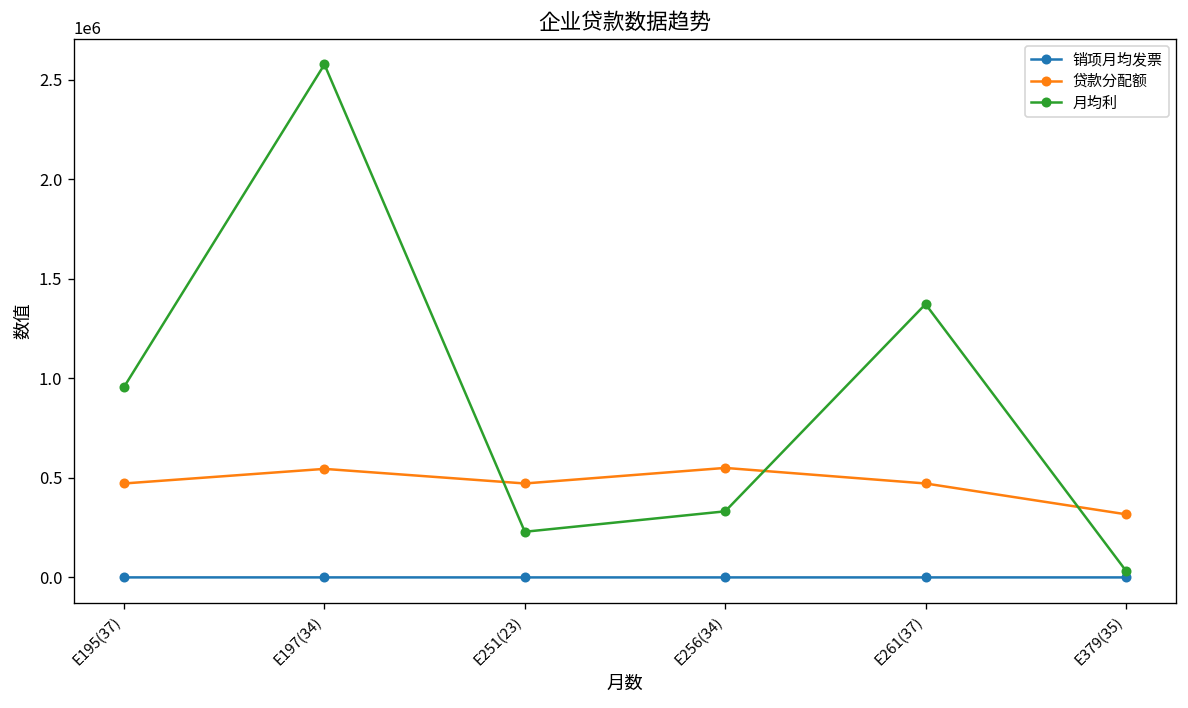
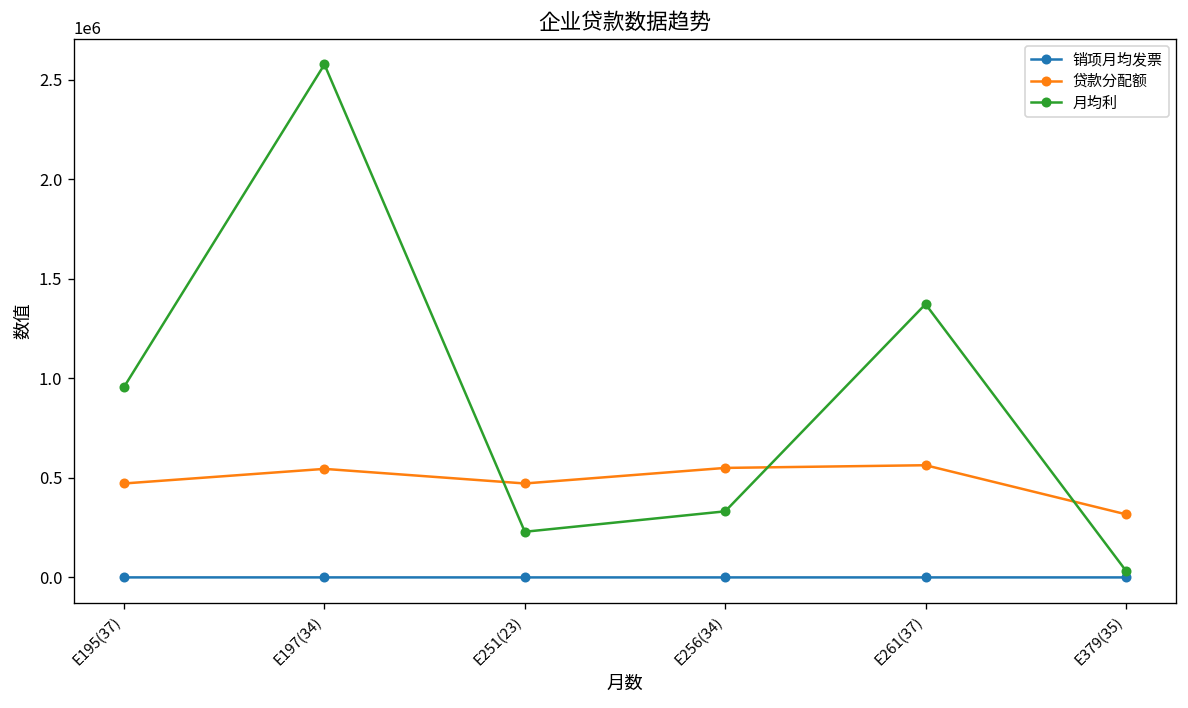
  {
    "销项月均发票": {
      "E195(37)": 0,
      "E197(34)": 0,
      "E251(23)": 0,
      "E256(34)": 0,
      "E261(37)": 0,
      "E379(35)": 0
    },
    "贷款分配额": {
      "E195(37)": 470000,
      "E197(34)": 550000,
      "E251(23)": 470000,
      "E256(34)": 550000,
-     "E261(37)": 470000,
+     "E261(37)": 560000,
      "E379(35)": 320000
    },
    "月均利": {
      "E195(37)": 960000,
      "E197(34)": 2580000,
      "E251(23)": 230000,
      "E256(34)": 330000,
      "E261(37)": 1370000,
      "E379(35)": 30000
    }
  }
